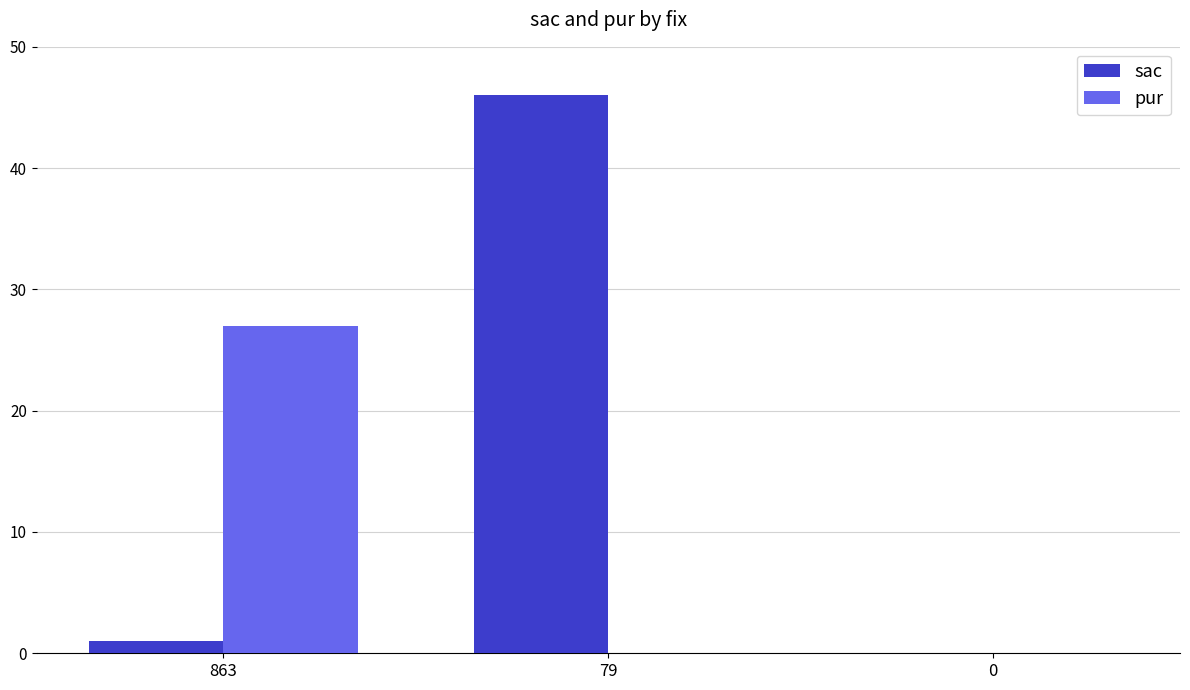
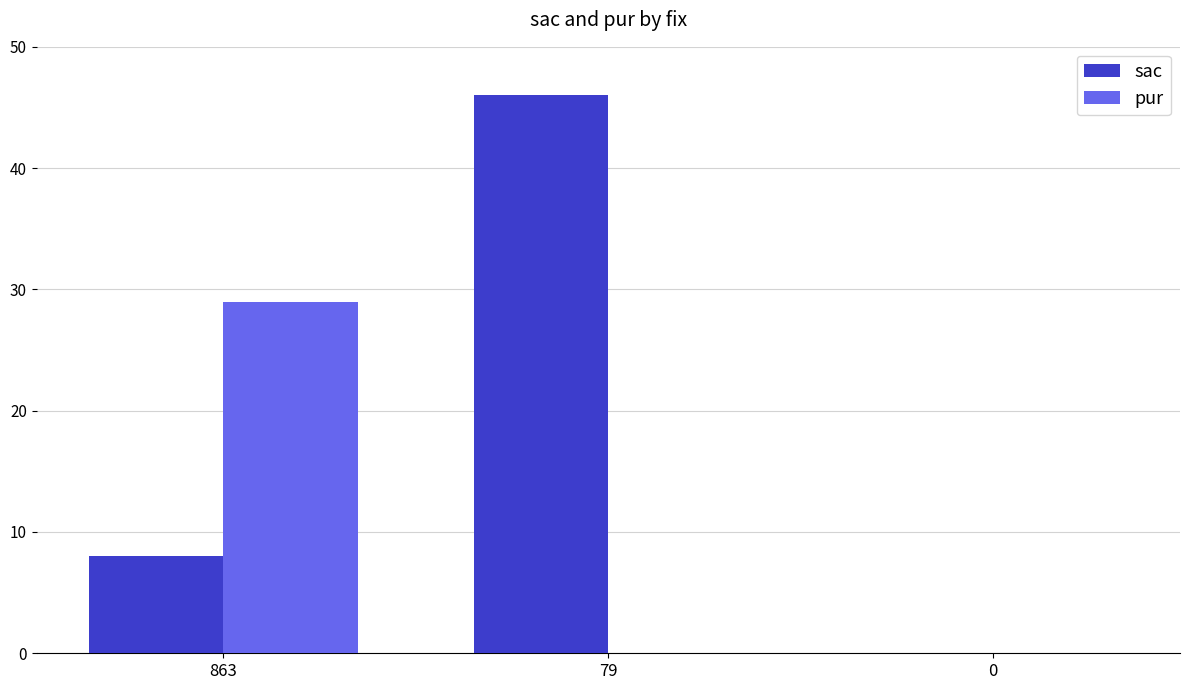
  {
    "sac": {
-     "863": 1,
+     "863": 8,
      "79": 46,
      "0": 0
    },
    "pur": {
-     "863": 27,
+     "863": 29,
      "79": 0,
      "0": 0
    }
  }
